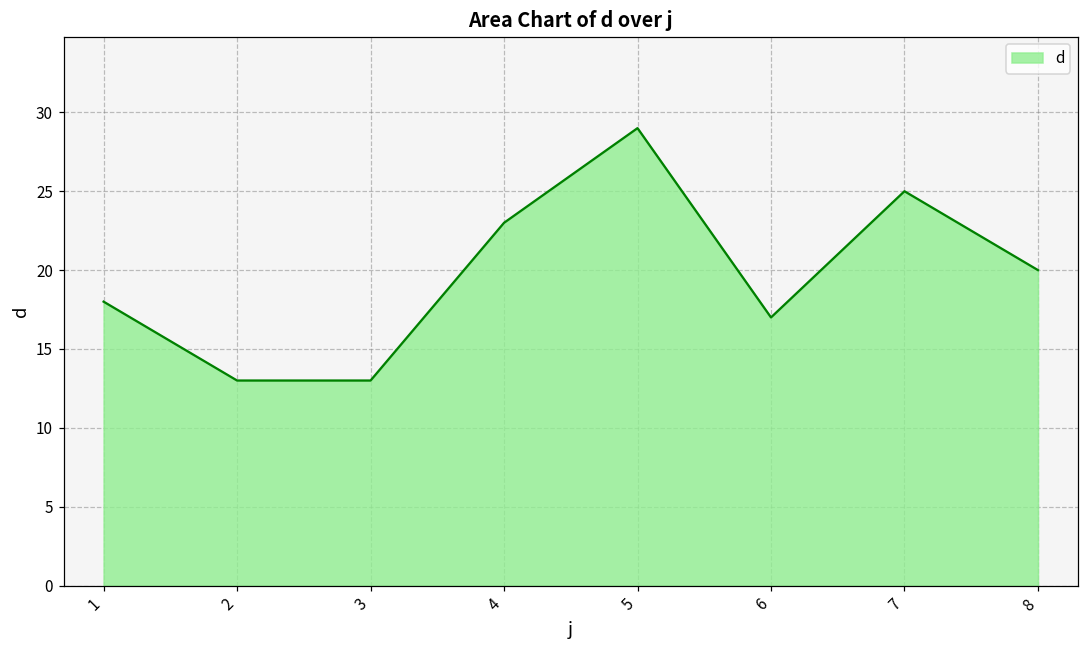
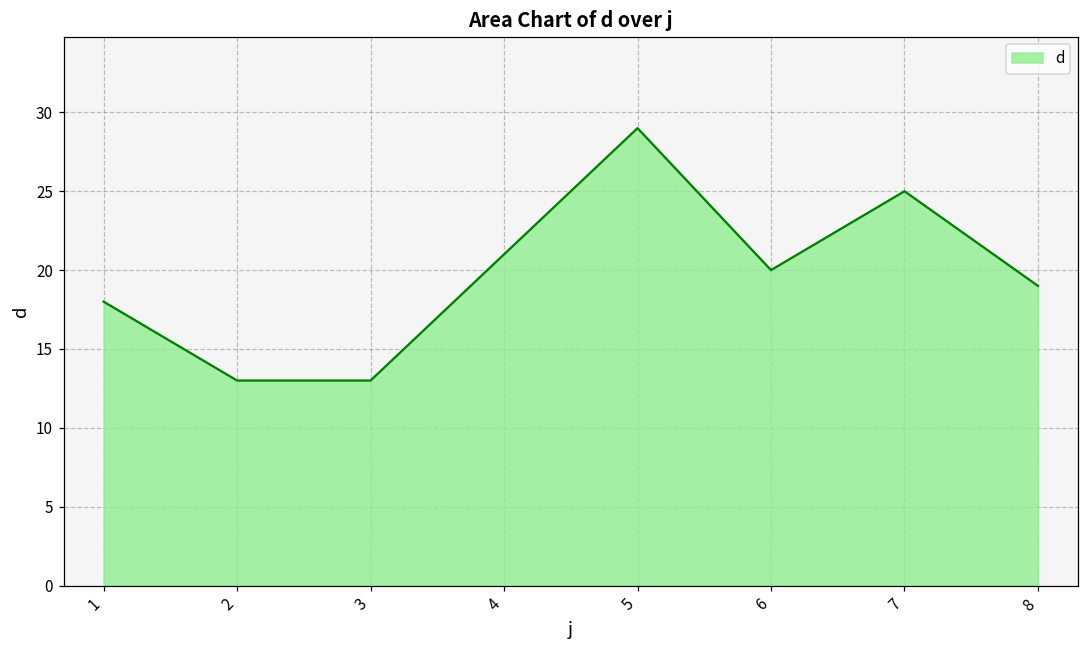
  {
    "1": 18,
    "2": 13,
    "3": 13,
-   "4": 23,
+   "4": 21,
    "5": 29,
-   "6": 17,
+   "6": 20,
    "7": 25,
-   "8": 20
+   "8": 19
  }
